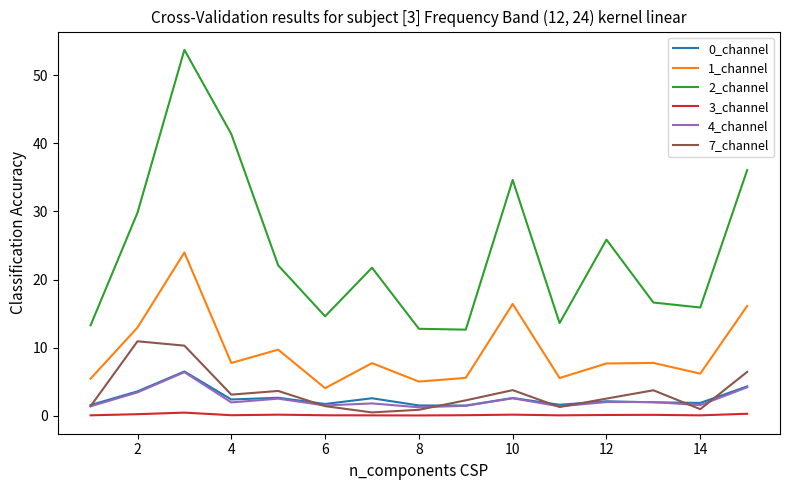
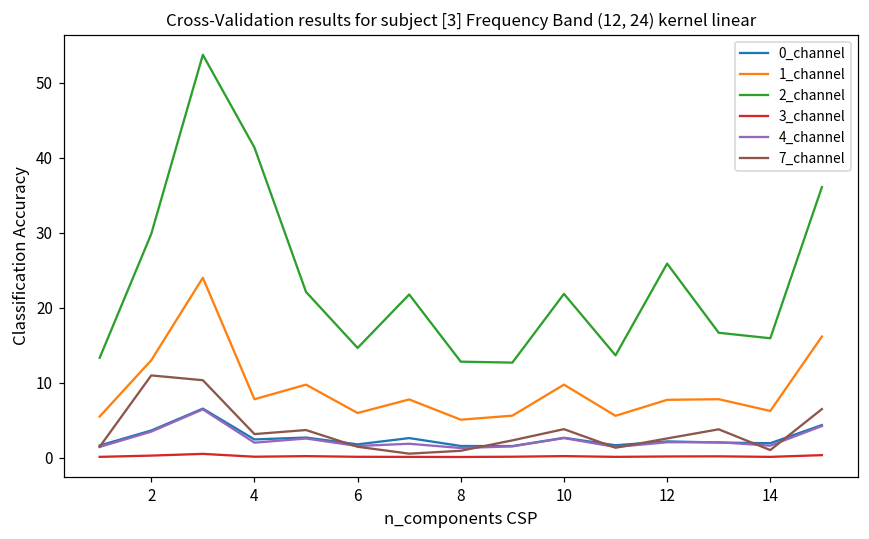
  {
    "0_channel": {
      "4": 2
    },
    "1_channel": {
      "2": 13,
      "4": 8,
-     "6": 4,
+     "6": 6,
      "8": 5,
-     "10": 16,
+     "10": 10,
      "12": 8,
      "14": 6
    },
    "2_channel": {
      "2": 30,
      "4": 41,
      "6": 15,
      "8": 13,
-     "10": 35,
+     "10": 22,
      "12": 26,
      "14": 16
    },
    "3_channel": {
      "2": 0,
      "4": 0,
      "6": 0,
      "8": 0,
      "10": 0,
      "12": 0,
      "14": 0
    },
    "4_channel": {
      "4": 2
    },
    "7_channel": {
      "2": 11,
      "4": 3,
      "10": 4,
      "12": 3,
      "14": 1
    }
  }
